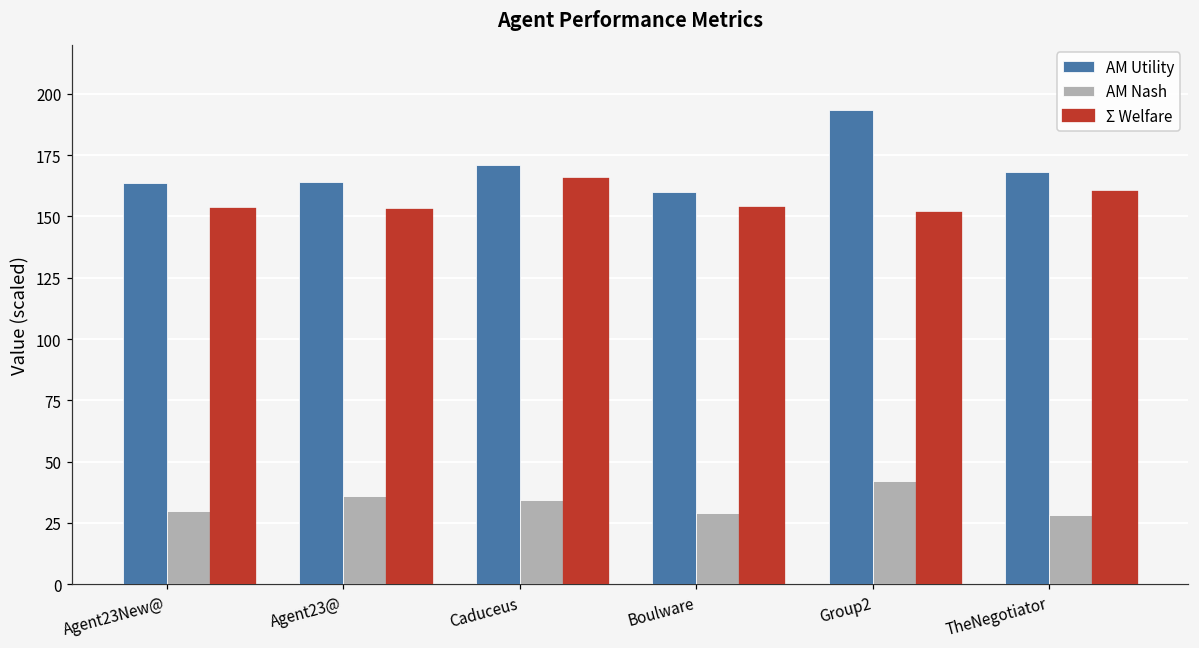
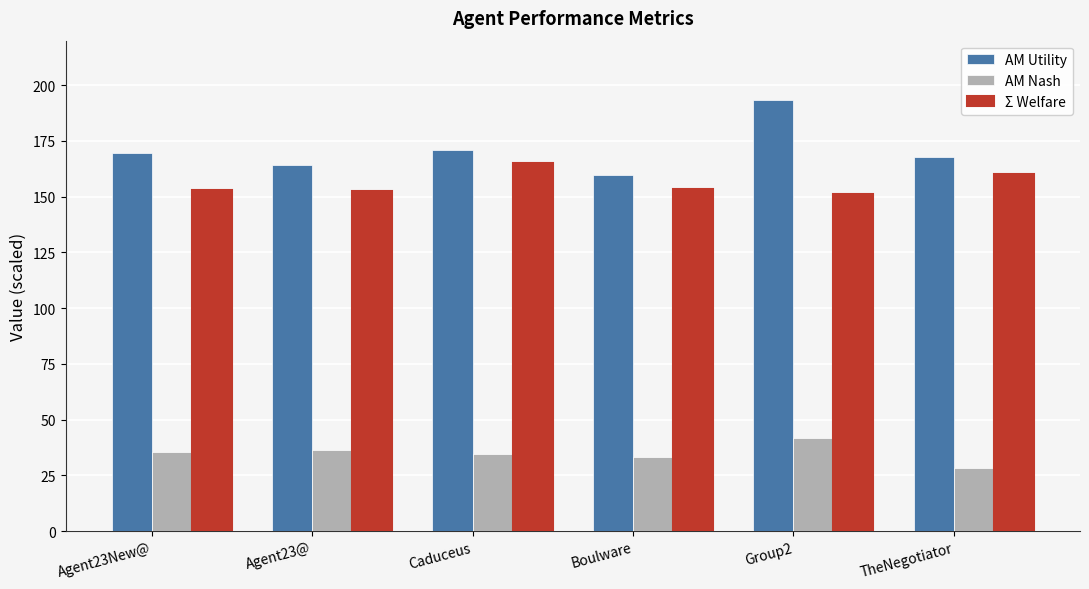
  {
    "AM Utility": {
-     "Agent23New@": 164,
+     "Agent23New@": 170,
      "Agent23@": 164,
      "Caduceus": 171,
      "Boulware": 160,
      "Group2": 193,
      "TheNegotiator": 168
    },
    "AM Nash": {
-     "Agent23New@": 30,
+     "Agent23New@": 35,
      "Agent23@": 36,
      "Caduceus": 34,
-     "Boulware": 29,
+     "Boulware": 33,
      "Group2": 42,
      "TheNegotiator": 28
    },
    "Σ Welfare": {
      "Agent23New@": 153,
      "Agent23@": 153,
      "Caduceus": 165,
      "Boulware": 153,
      "Group2": 151,
      "TheNegotiator": 160
    }
  }
